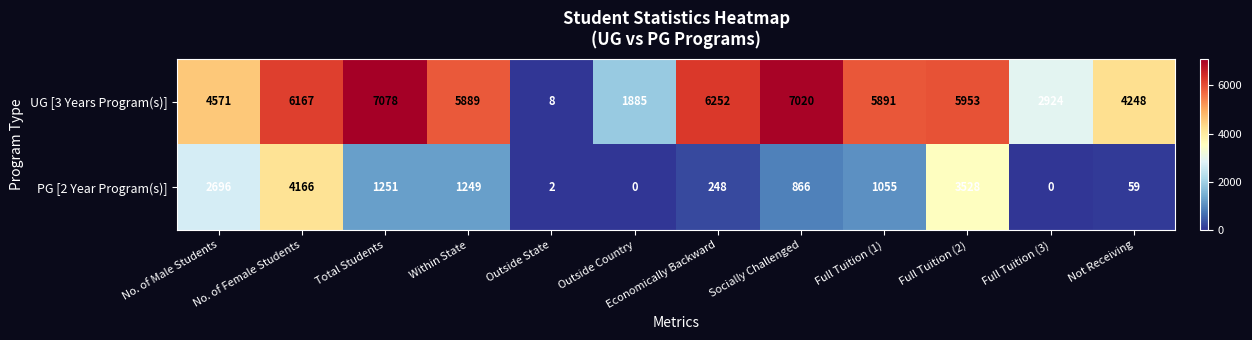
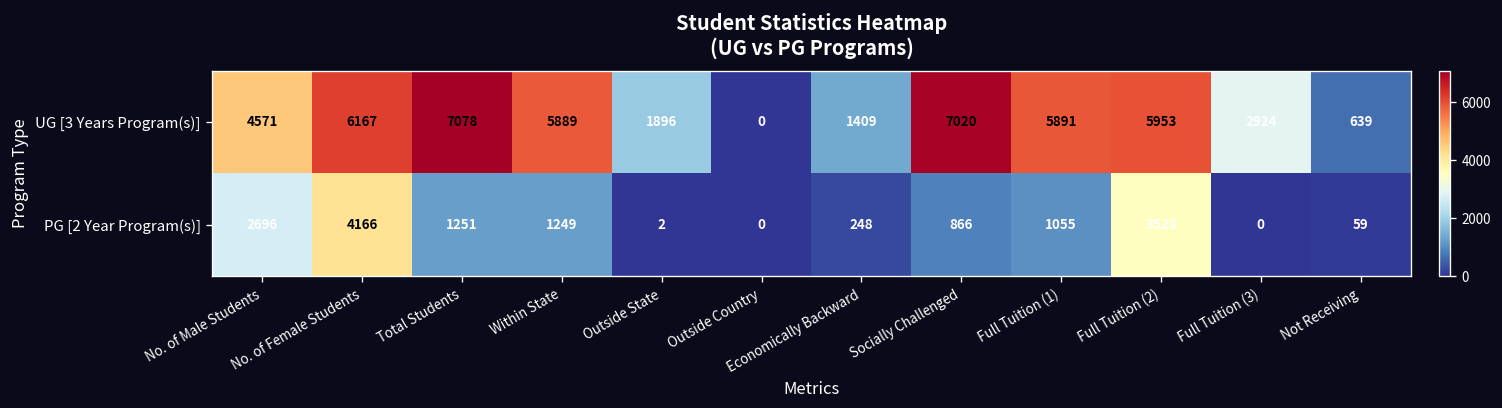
  {
    "UG [3 Years Program(s)]": {
      "No. of Male Students": 4571,
      "No. of Female Students": 6167,
      "Total Students": 7078,
      "Within State": 5889,
-     "Outside State": 8,
-     "Outside Country": 1885,
-     "Economically Backward": 6252,
+     "Outside State": 1896,
+     "Outside Country": 0,
+     "Economically Backward": 1409,
      "Socially Challenged": 7020,
      "Full Tuition (1)": 5891,
      "Full Tuition (2)": 5953,
-     "Not Receiving": 4248
+     "Not Receiving": 639
    },
    "PG [2 Year Program(s)]": {
      "No. of Female Students": 4166,
      "Total Students": 1251,
      "Within State": 1249,
      "Outside State": 2,
      "Outside Country": 0,
      "Economically Backward": 248,
      "Socially Challenged": 866,
      "Full Tuition (1)": 1055,
      "Full Tuition (2)": 3528,
      "Full Tuition (3)": 0,
      "Not Receiving": 59
    }
  }
